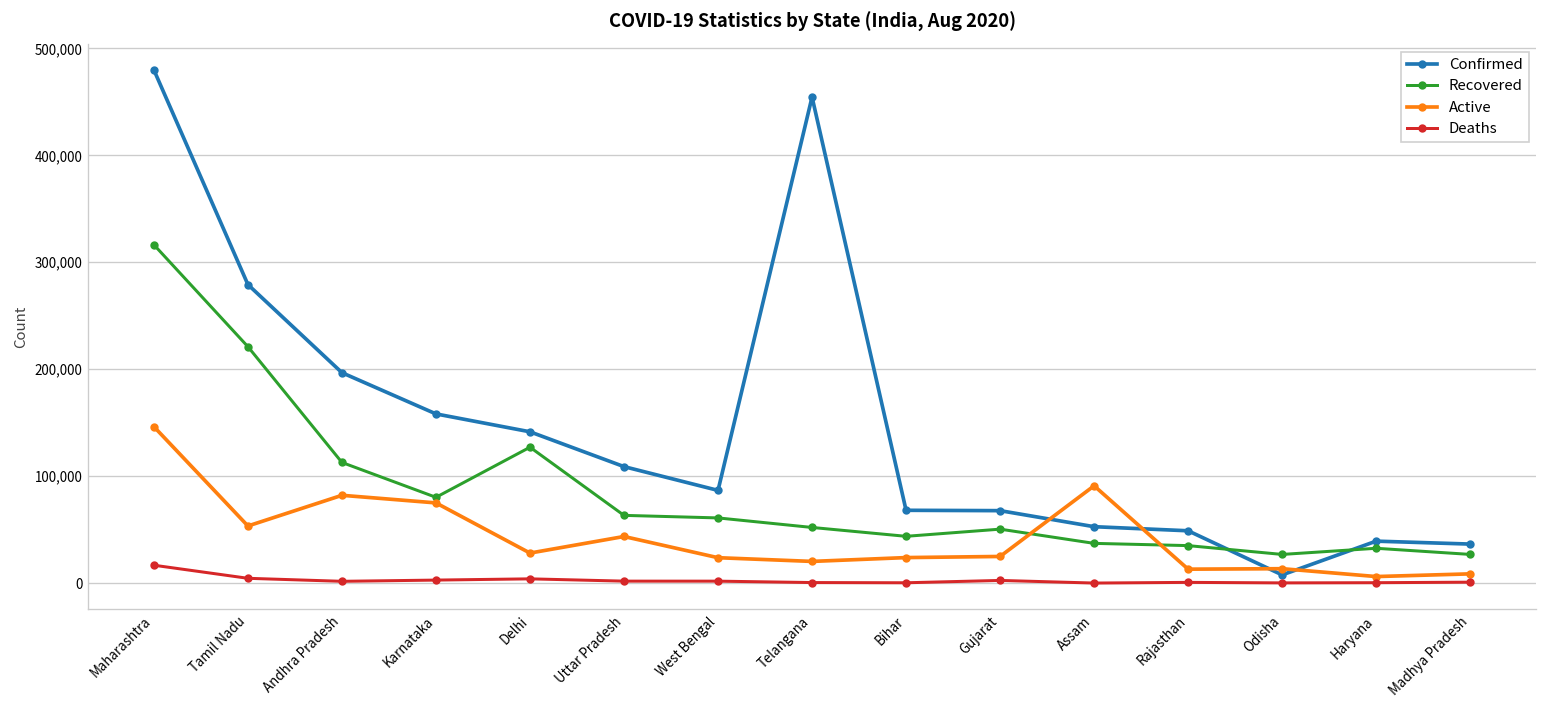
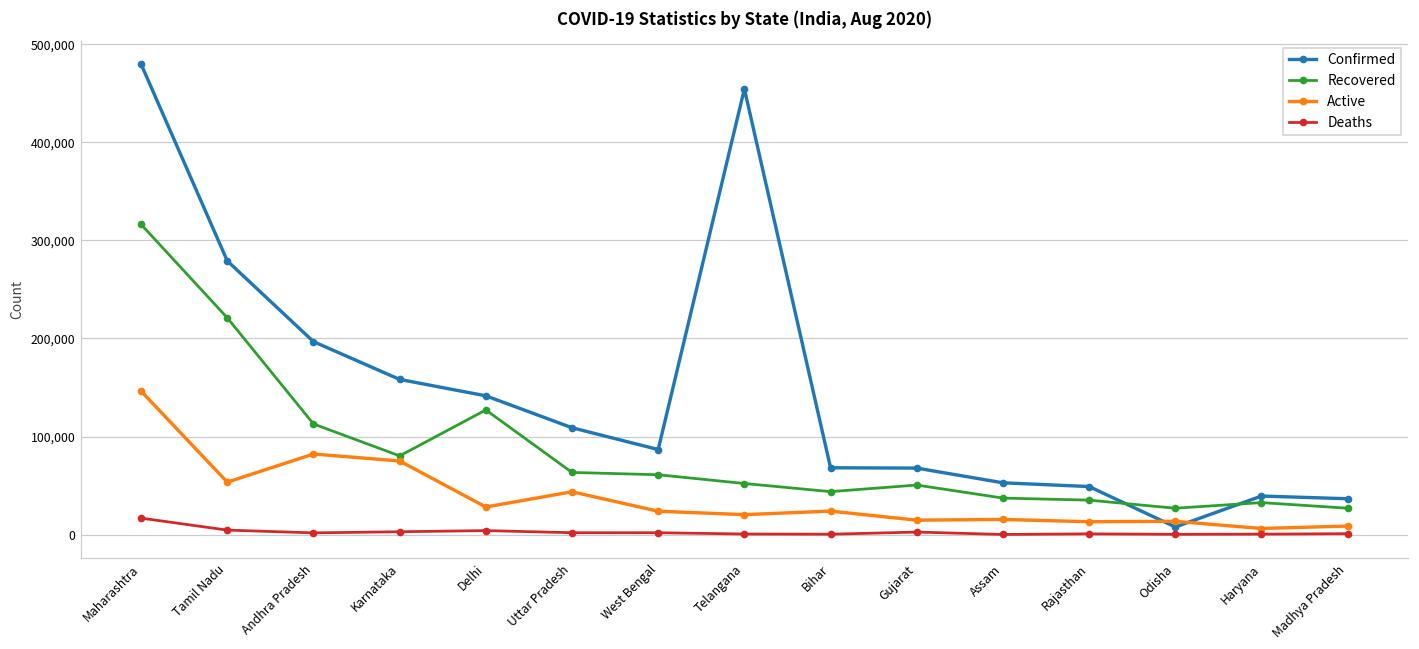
  {
    "Confirmed": {
      "Maharashtra": "480,000",
      "Tamil Nadu": "280,000",
      "Andhra Pradesh": "200,000",
      "Karnataka": "160,000",
      "Delhi": "140,000",
      "Uttar Pradesh": "110,000",
      "West Bengal": "90,000",
      "Telangana": "450,000",
      "Bihar": "70,000",
      "Gujarat": "70,000",
      "Assam": "50,000",
      "Rajasthan": "50,000",
      "Odisha": "10,000",
      "Haryana": "40,000",
      "Madhya Pradesh": "40,000"
    },
    "Recovered": {
      "Maharashtra": "320,000",
      "Tamil Nadu": "220,000",
      "Andhra Pradesh": "110,000",
      "Karnataka": "80,000",
      "Delhi": "130,000",
      "Uttar Pradesh": "60,000",
      "West Bengal": "60,000",
      "Telangana": "50,000",
      "Bihar": "40,000",
      "Gujarat": "50,000",
      "Assam": "40,000",
      "Rajasthan": "40,000",
      "Odisha": "30,000",
      "Haryana": "30,000",
      "Madhya Pradesh": "30,000"
    },
    "Active": {
      "Maharashtra": "150,000",
      "Tamil Nadu": "50,000",
      "Andhra Pradesh": "80,000",
      "Karnataka": "80,000",
      "Delhi": "30,000",
      "Uttar Pradesh": "40,000",
      "West Bengal": "20,000",
      "Telangana": "20,000",
      "Bihar": "20,000",
-     "Gujarat": "20,000",
-     "Assam": "90,000",
+     "Gujarat": "10,000",
+     "Assam": "20,000",
      "Rajasthan": "10,000",
      "Odisha": "10,000",
      "Haryana": "10,000",
      "Madhya Pradesh": "10,000"
    },
    "Deaths": {
      "Maharashtra": "20,000",
      "Tamil Nadu": "0",
      "Andhra Pradesh": "0",
      "Karnataka": "0",
      "Delhi": "0",
      "Uttar Pradesh": "0",
      "West Bengal": "0",
      "Telangana": "0",
      "Bihar": "0",
      "Gujarat": "0",
      "Assam": "0",
      "Rajasthan": "0",
      "Odisha": "0",
      "Haryana": "0",
      "Madhya Pradesh": "0"
    }
  }
